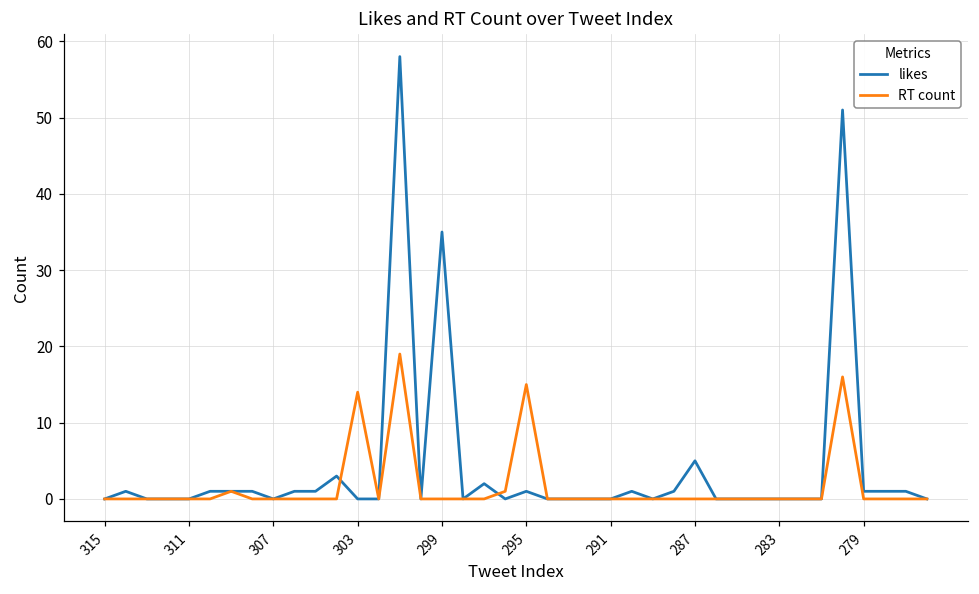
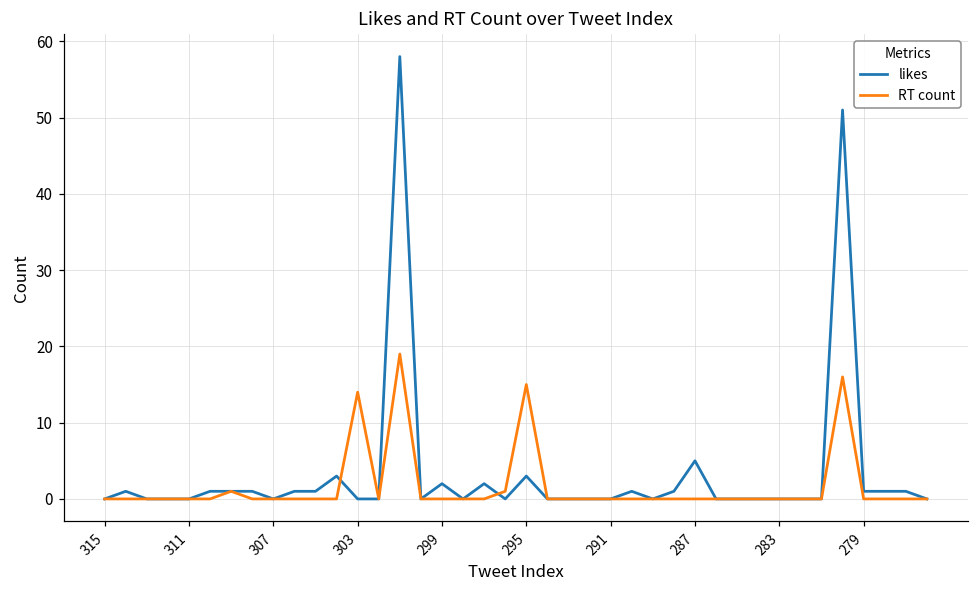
  {
    "likes": {
      "303": 0,
-     "299": 35,
-     "295": 1,
+     "299": 2,
+     "295": 3,
      "287": 5,
      "279": 1
    },
    "RT count": {
      "303": 14,
      "299": 0,
      "295": 15,
      "287": 0,
      "279": 0
    }
  }
